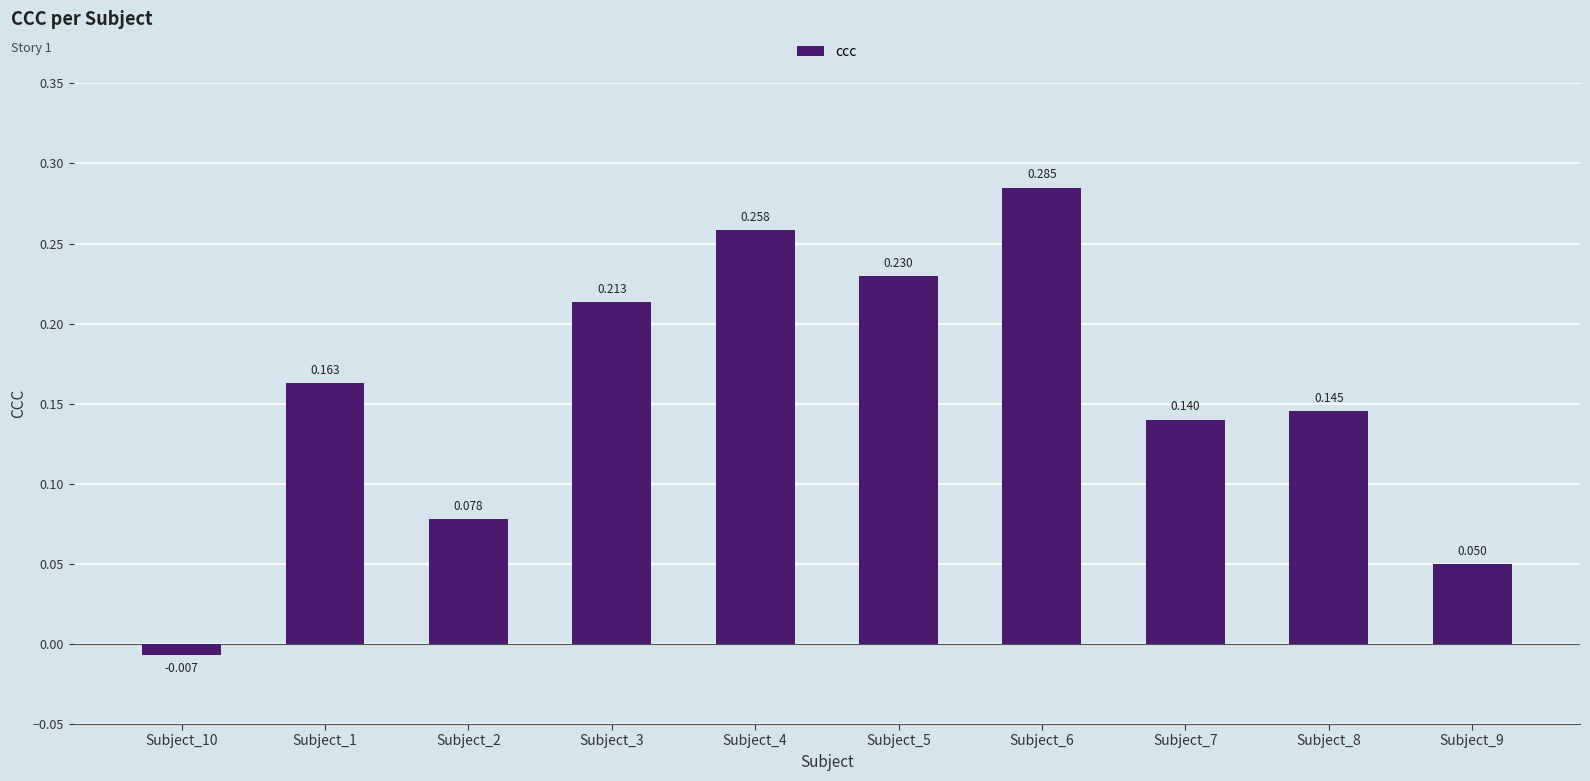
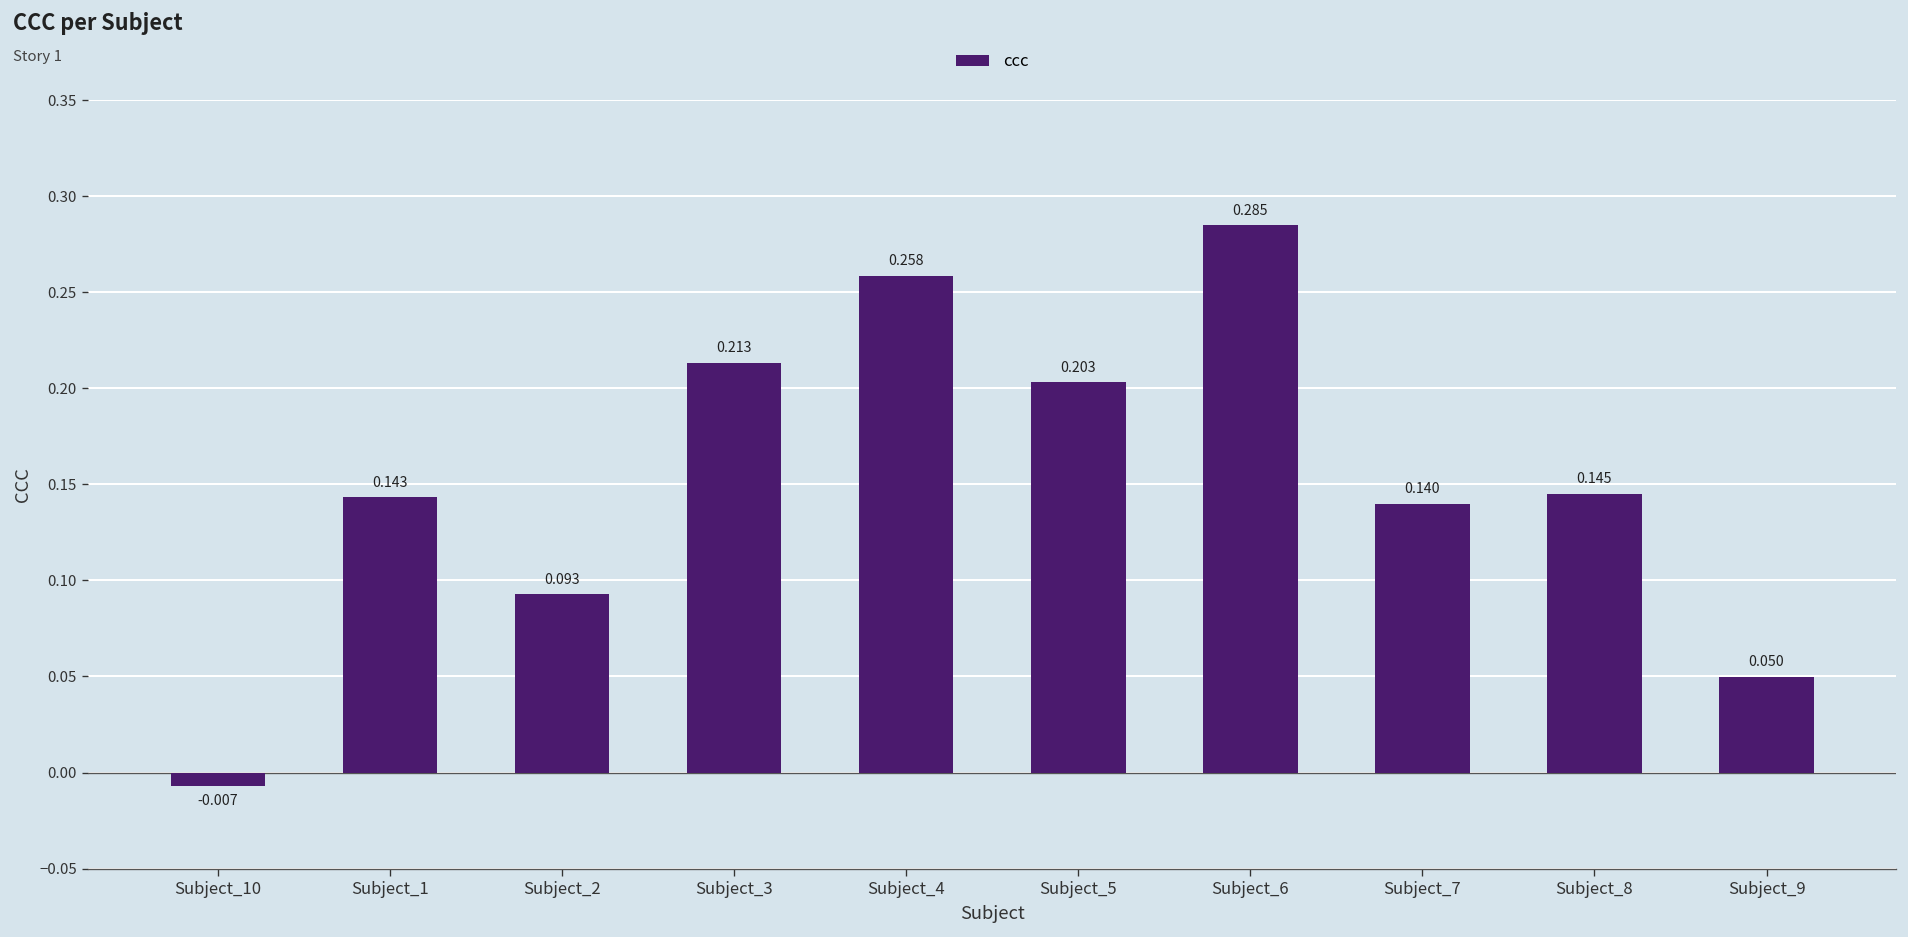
  {
    "Subject_10": -0.007,
-   "Subject_1": 0.163,
-   "Subject_2": 0.078,
+   "Subject_1": 0.143,
+   "Subject_2": 0.093,
    "Subject_3": 0.213,
    "Subject_4": 0.258,
-   "Subject_5": 0.230,
+   "Subject_5": 0.203,
    "Subject_6": 0.285,
    "Subject_7": 0.140,
    "Subject_8": 0.145,
    "Subject_9": 0.050
  }
